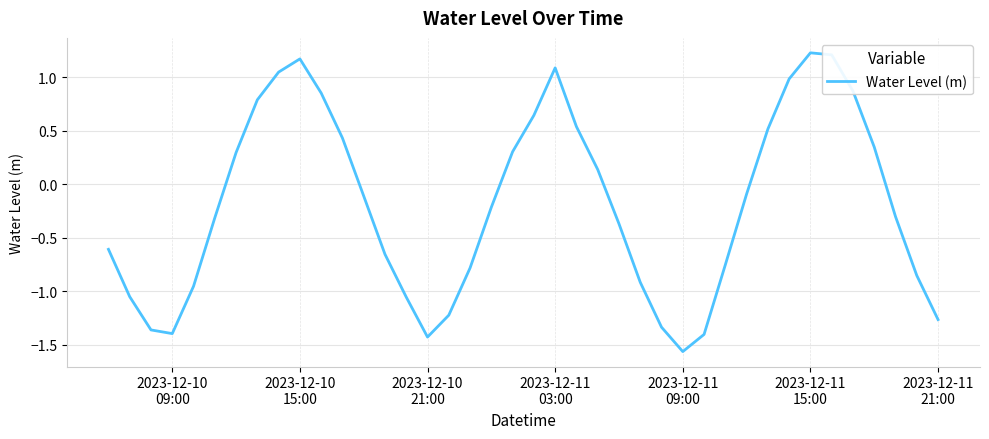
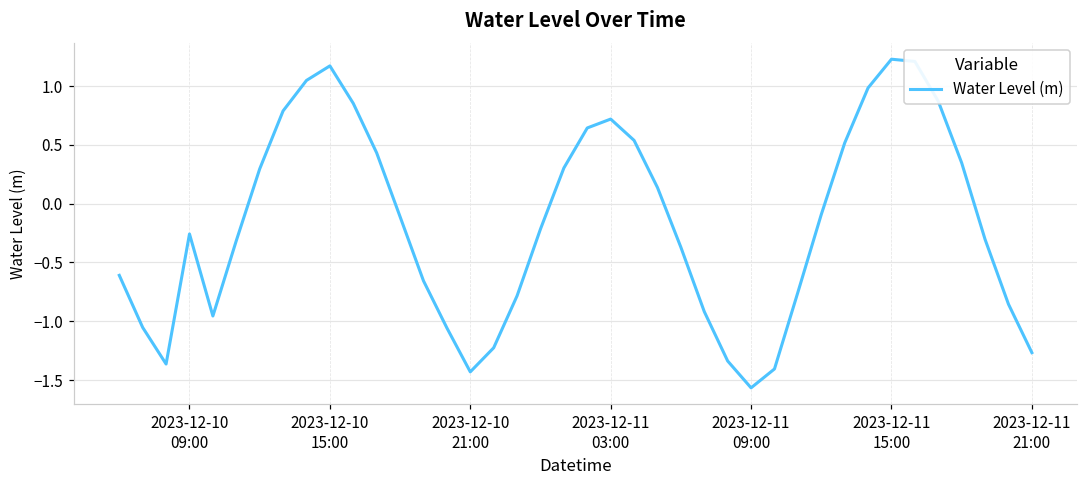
  {
-   "2023-12-10 09:00": -1.40,
+   "2023-12-10 09:00": -0.26,
    "2023-12-10 15:00": 1.17,
    "2023-12-10 21:00": -1.43,
-   "2023-12-11 03:00": 1.09,
+   "2023-12-11 03:00": 0.72,
    "2023-12-11 09:00": -1.57,
    "2023-12-11 15:00": 1.23,
    "2023-12-11 21:00": -1.27
  }
